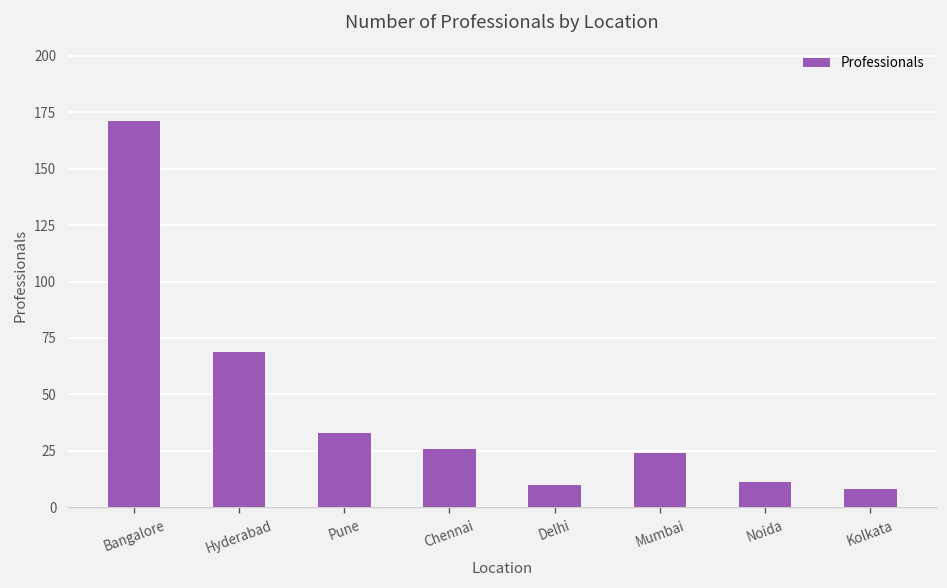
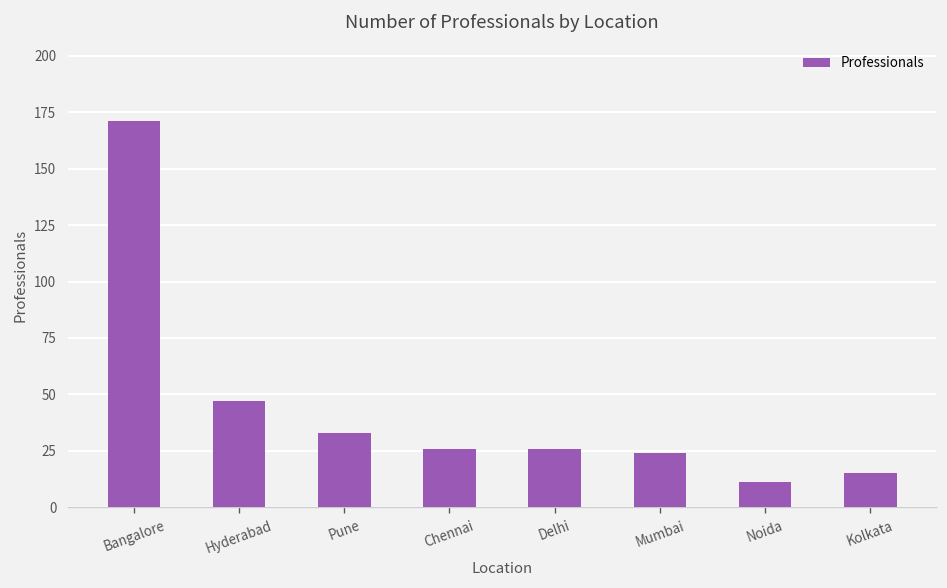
  {
    "Bangalore": 171,
-   "Hyderabad": 69,
+   "Hyderabad": 47,
    "Pune": 33,
    "Chennai": 26,
-   "Delhi": 10,
+   "Delhi": 26,
    "Mumbai": 24,
    "Noida": 11,
-   "Kolkata": 8
+   "Kolkata": 15
  }
